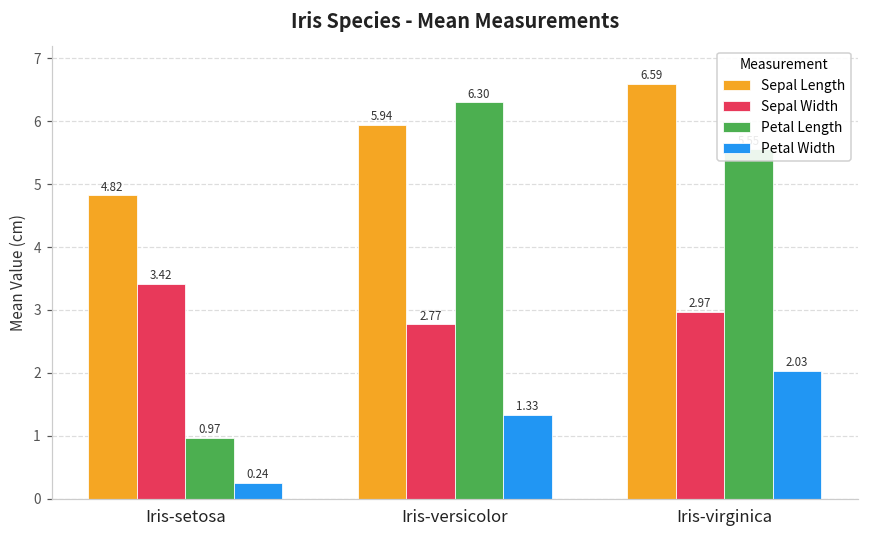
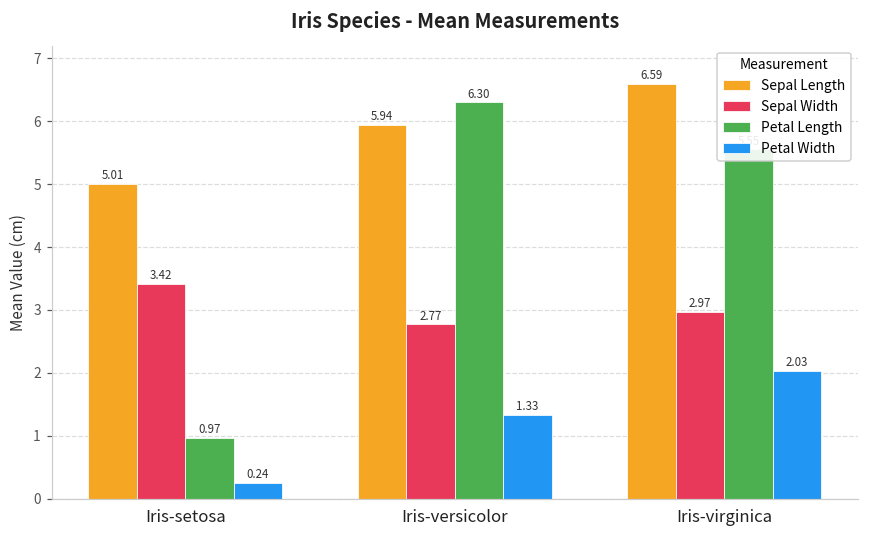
  {
    "Sepal Length": {
-     "Iris-setosa": 4.82,
+     "Iris-setosa": 5.01,
      "Iris-versicolor": 5.94,
      "Iris-virginica": 6.59
    },
    "Sepal Width": {
      "Iris-setosa": 3.42,
      "Iris-versicolor": 2.77,
      "Iris-virginica": 2.97
    },
    "Petal Length": {
      "Iris-setosa": 0.97,
      "Iris-versicolor": 6.30
    },
    "Petal Width": {
      "Iris-setosa": 0.24,
      "Iris-versicolor": 1.33,
      "Iris-virginica": 2.03
    }
  }
